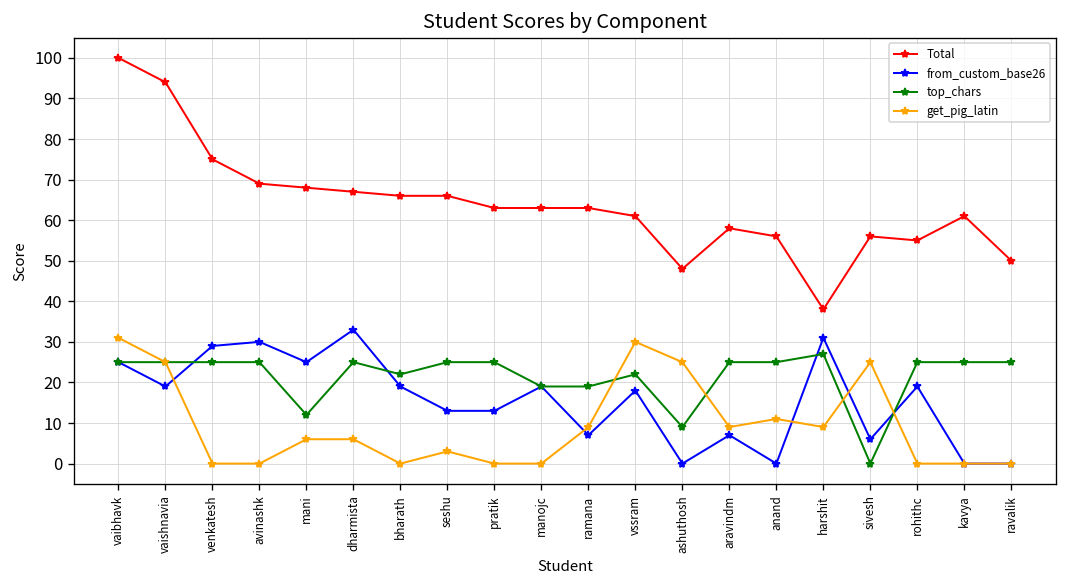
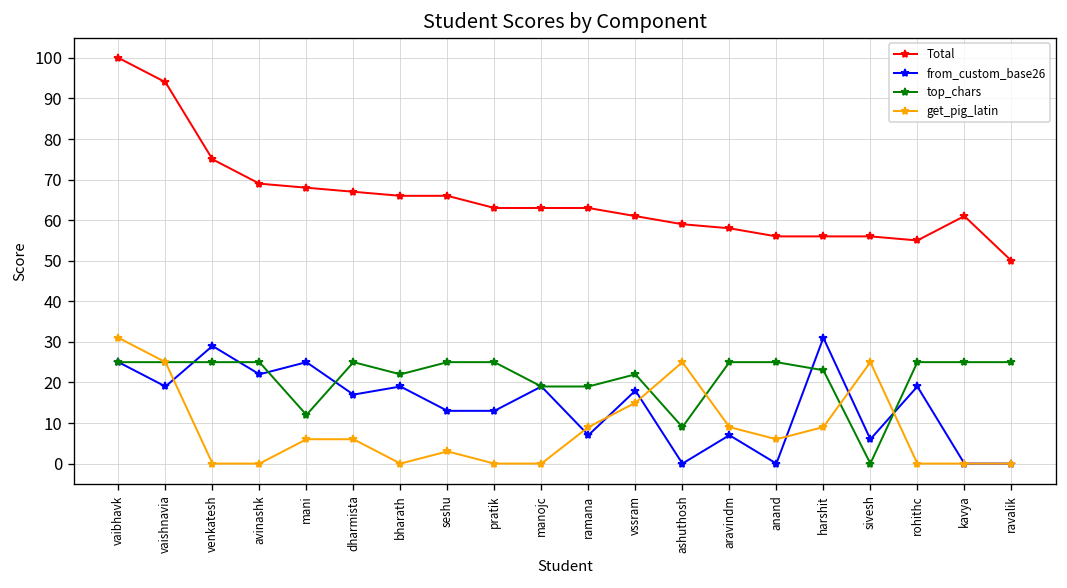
  {
    "Total": {
      "vaibhavk": 100,
      "vaishnavia": 94,
      "venkatesh": 75,
      "avinashk": 69,
      "mani": 68,
      "dharmista": 67,
      "bharath": 66,
      "seshu": 66,
      "pratik": 63,
      "manojc": 63,
      "ramana": 63,
      "vssram": 61,
-     "ashuthosh": 48,
+     "ashuthosh": 59,
      "aravindm": 58,
      "anand": 56,
-     "harshit": 38,
+     "harshit": 56,
      "sivesh": 56,
      "rohithc": 55,
      "kavya": 61,
      "ravalik": 50
    },
    "from_custom_base26": {
      "vaishnavia": 19,
      "venkatesh": 29,
-     "avinashk": 30,
+     "avinashk": 22,
      "mani": 25,
-     "dharmista": 33,
+     "dharmista": 17,
      "bharath": 19,
      "seshu": 13,
      "pratik": 13,
      "ramana": 7,
      "vssram": 18,
      "ashuthosh": 0,
      "aravindm": 7,
      "anand": 0,
      "harshit": 31,
      "sivesh": 6,
      "rohithc": 19
    },
    "top_chars": {
      "venkatesh": 25,
      "avinashk": 25,
      "mani": 12,
      "dharmista": 25,
      "bharath": 22,
      "seshu": 25,
      "pratik": 25,
      "ramana": 19,
      "vssram": 22,
      "ashuthosh": 9,
      "aravindm": 25,
      "anand": 25,
-     "harshit": 27,
+     "harshit": 23,
      "sivesh": 0,
      "rohithc": 25,
      "kavya": 25,
      "ravalik": 25
    },
    "get_pig_latin": {
      "vaibhavk": 31,
      "venkatesh": 0,
      "avinashk": 0,
      "mani": 6,
      "dharmista": 6,
      "bharath": 0,
      "seshu": 3,
      "pratik": 0,
      "manojc": 0,
      "ramana": 9,
-     "vssram": 30,
+     "vssram": 15,
      "ashuthosh": 25,
      "aravindm": 9,
-     "anand": 11,
+     "anand": 6,
      "harshit": 9,
      "sivesh": 25,
      "rohithc": 0
    }
  }
